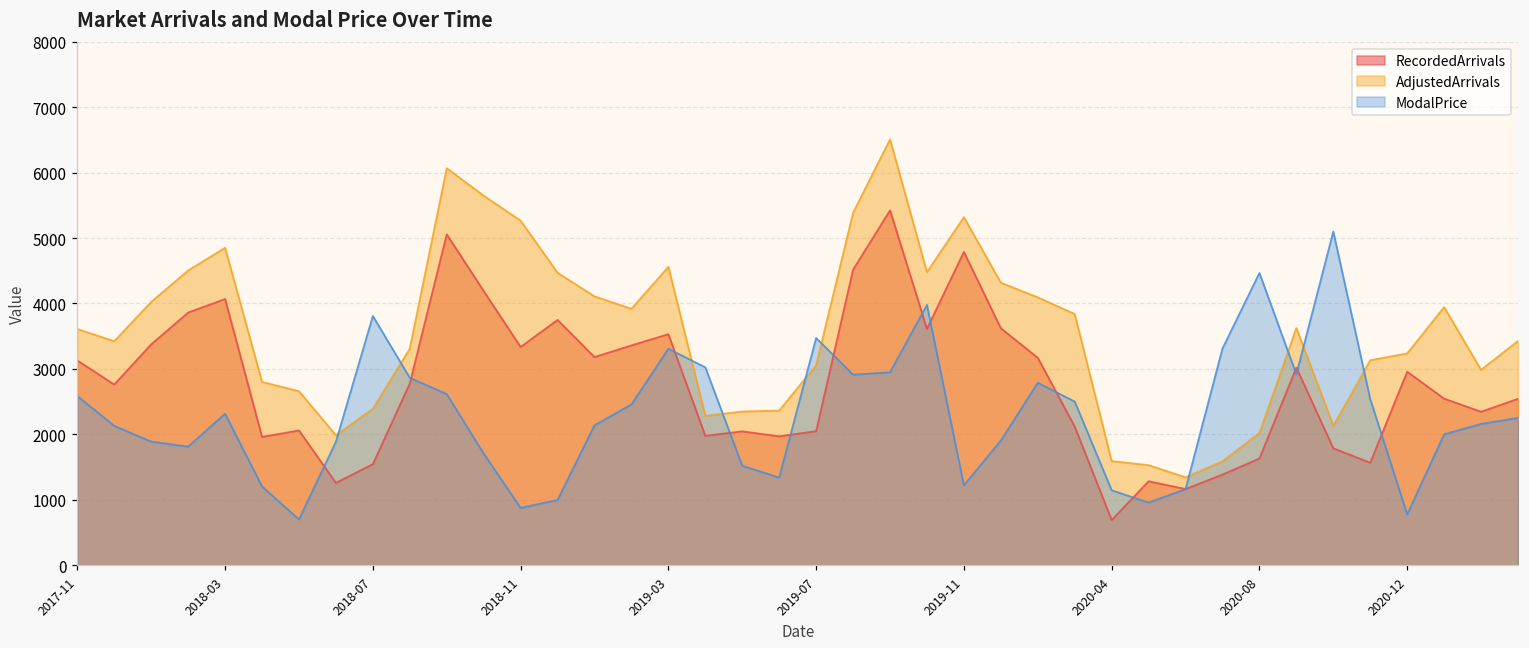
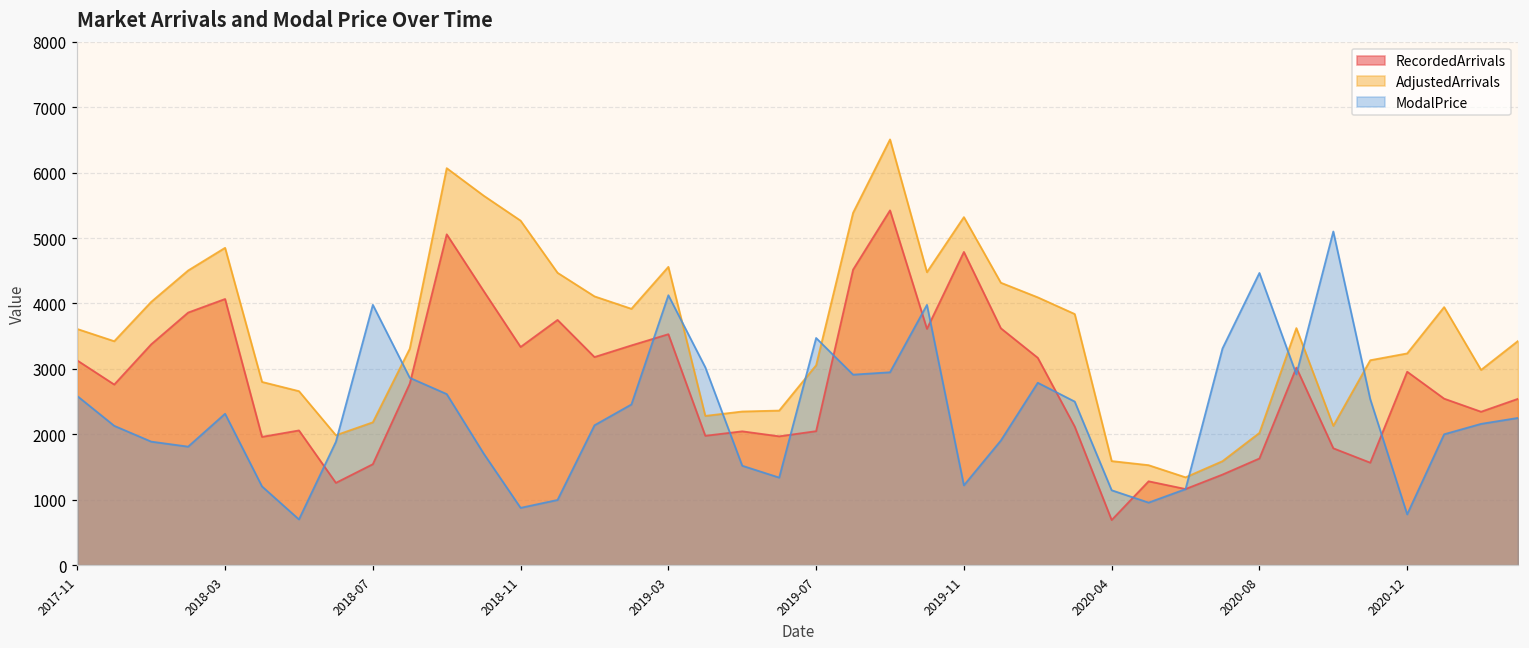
  {
    "RecordedArrivals": {
      "2017-11": 3100,
      "2018-03": 4100,
      "2018-07": 1500,
      "2018-11": 3300,
      "2019-03": 3500,
      "2019-07": 2000,
      "2019-11": 4800,
      "2020-04": 700,
      "2020-08": 1600,
      "2020-12": 3000
    },
    "AdjustedArrivals": {
      "2017-11": 3600,
      "2018-03": 4900,
-     "2018-07": 2400,
+     "2018-07": 2200,
      "2018-11": 5300,
      "2019-03": 4600,
      "2019-07": 3100,
      "2019-11": 5300,
      "2020-04": 1600,
      "2020-08": 2000,
      "2020-12": 3200
    },
    "ModalPrice": {
      "2017-11": 2600,
      "2018-03": 2300,
-     "2018-07": 3800,
+     "2018-07": 4000,
      "2018-11": 900,
-     "2019-03": 3300,
+     "2019-03": 4100,
      "2019-07": 3500,
      "2019-11": 1200,
      "2020-04": 1100,
      "2020-08": 4500,
      "2020-12": 800
    }
  }
